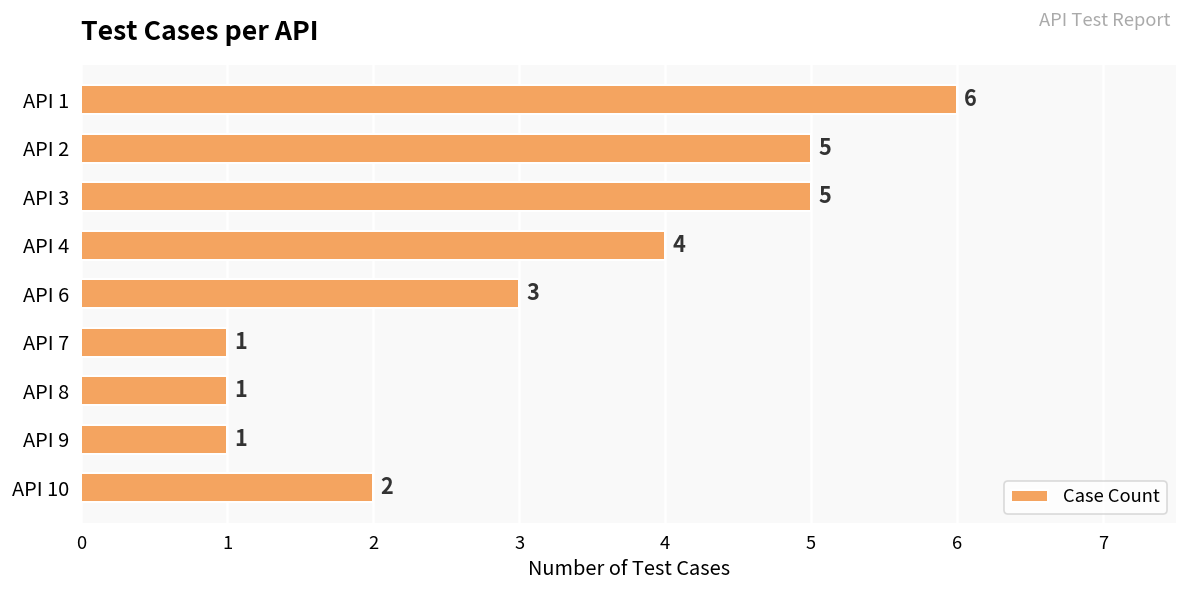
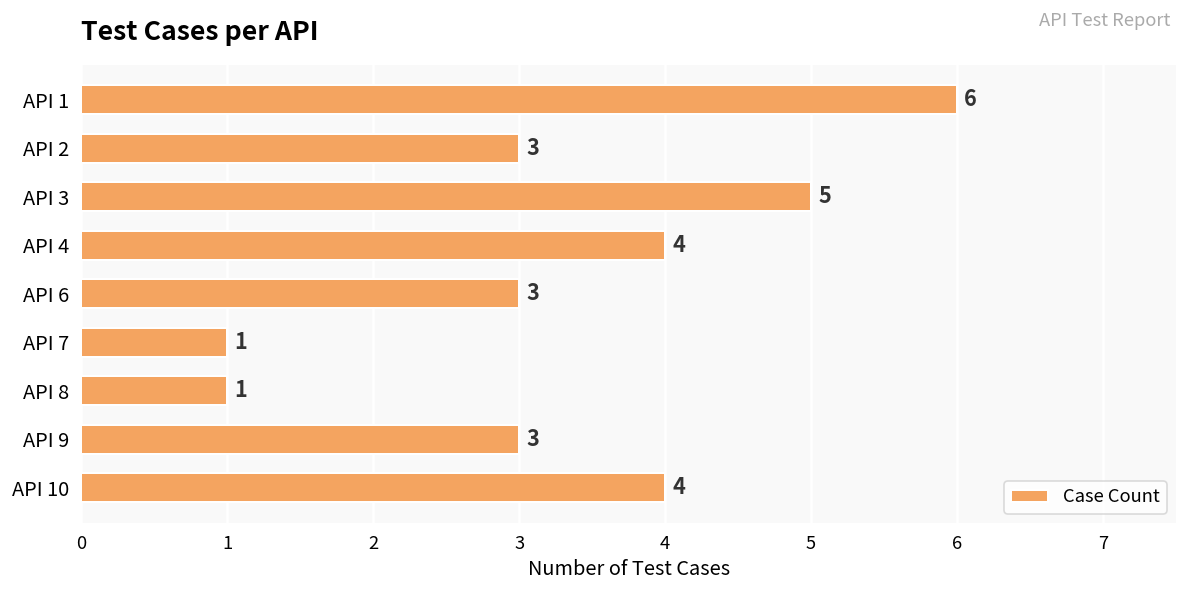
  {
    "API 1": 6,
-   "API 2": 5,
+   "API 2": 3,
    "API 3": 5,
    "API 4": 4,
    "API 6": 3,
    "API 7": 1,
    "API 8": 1,
-   "API 9": 1,
-   "API 10": 2
+   "API 9": 3,
+   "API 10": 4
  }
